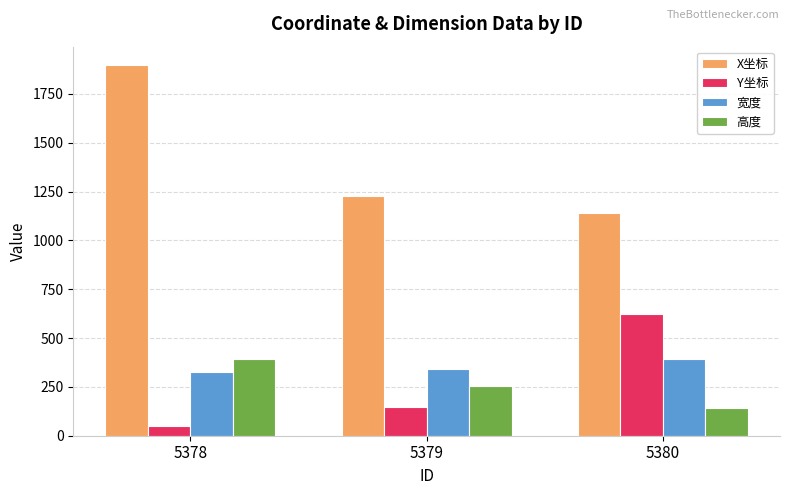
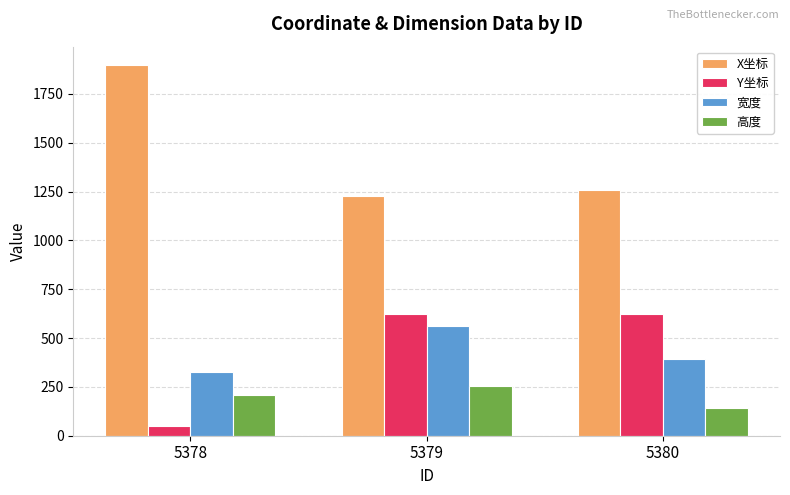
  {
    "X坐标": {
      "5378": 1900,
      "5379": 1230,
-     "5380": 1140
+     "5380": 1260
    },
    "Y坐标": {
      "5378": 50,
-     "5379": 150,
+     "5379": 620,
      "5380": 620
    },
    "宽度": {
      "5378": 330,
-     "5379": 340,
+     "5379": 560,
      "5380": 390
    },
    "高度": {
-     "5378": 390,
+     "5378": 210,
      "5379": 260,
      "5380": 140
    }
  }
